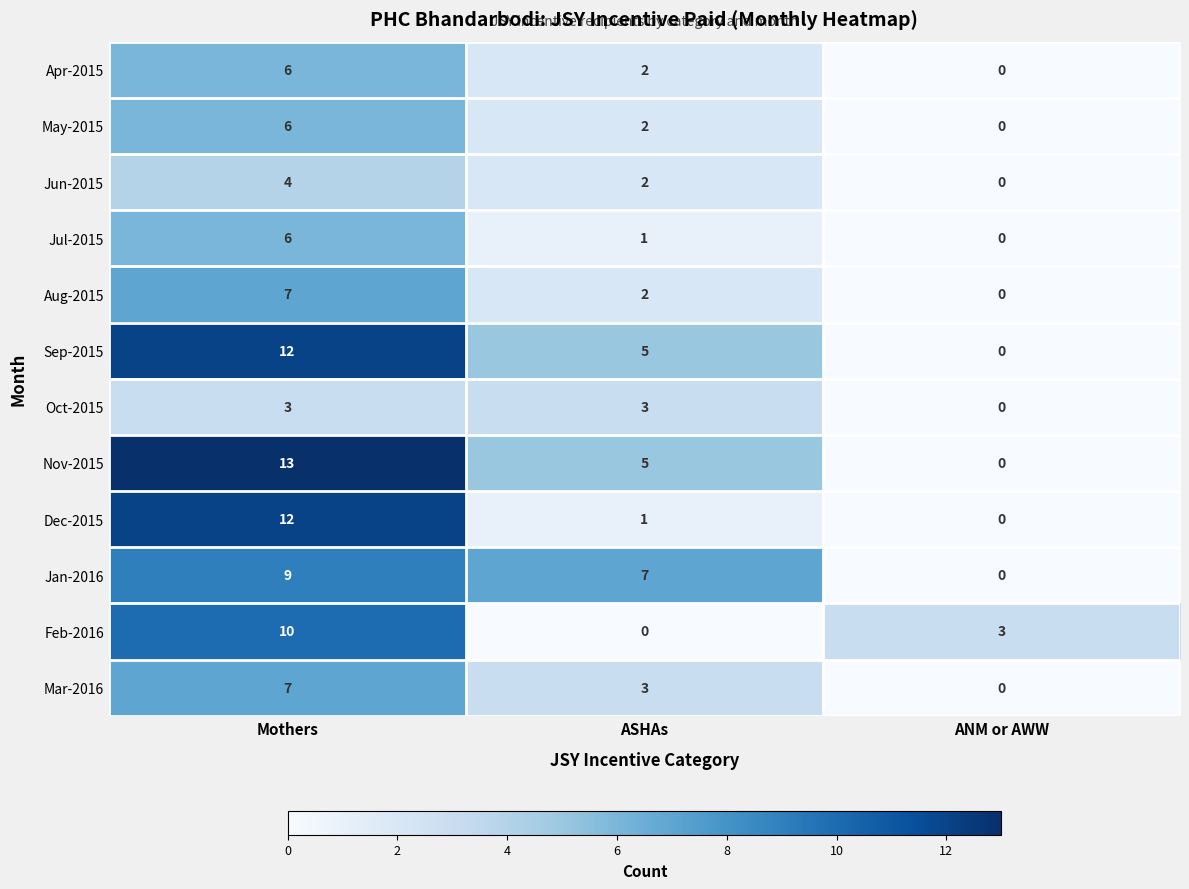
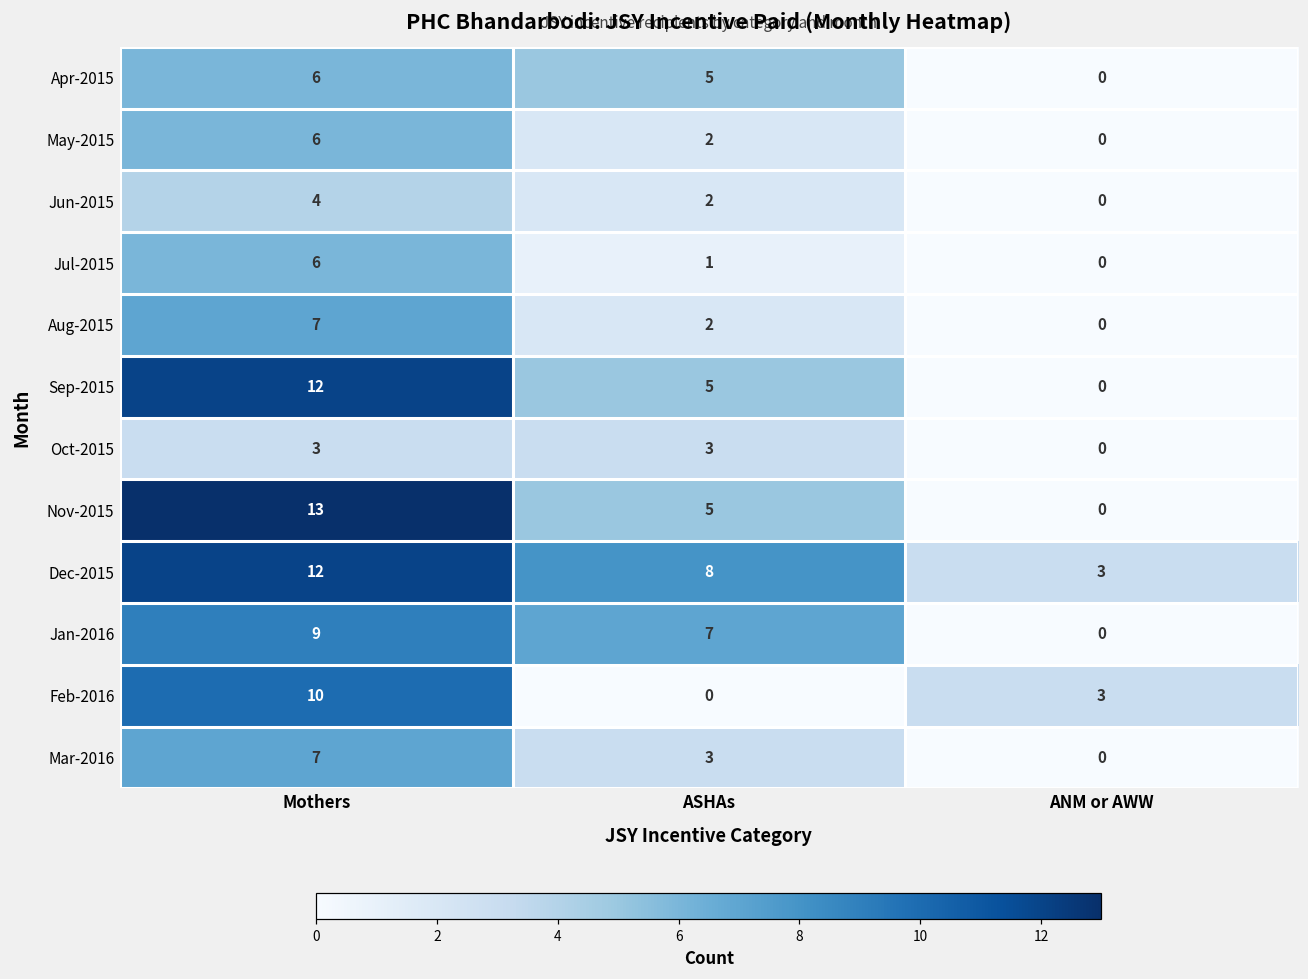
  {
    "Apr-2015": {
      "Mothers": 6,
-     "ASHAs": 2,
+     "ASHAs": 5,
      "ANM or AWW": 0
    },
    "May-2015": {
      "Mothers": 6,
      "ASHAs": 2,
      "ANM or AWW": 0
    },
    "Jun-2015": {
      "Mothers": 4,
      "ASHAs": 2,
      "ANM or AWW": 0
    },
    "Jul-2015": {
      "Mothers": 6,
      "ASHAs": 1,
      "ANM or AWW": 0
    },
    "Aug-2015": {
      "Mothers": 7,
      "ASHAs": 2,
      "ANM or AWW": 0
    },
    "Sep-2015": {
      "Mothers": 12,
      "ASHAs": 5,
      "ANM or AWW": 0
    },
    "Oct-2015": {
      "Mothers": 3,
      "ASHAs": 3,
      "ANM or AWW": 0
    },
    "Nov-2015": {
      "Mothers": 13,
      "ASHAs": 5,
      "ANM or AWW": 0
    },
    "Dec-2015": {
      "Mothers": 12,
-     "ASHAs": 1,
-     "ANM or AWW": 0
+     "ASHAs": 8,
+     "ANM or AWW": 3
    },
    "Jan-2016": {
      "Mothers": 9,
      "ASHAs": 7,
      "ANM or AWW": 0
    },
    "Feb-2016": {
      "Mothers": 10,
      "ASHAs": 0,
      "ANM or AWW": 3
    },
    "Mar-2016": {
      "Mothers": 7,
      "ASHAs": 3,
      "ANM or AWW": 0
    }
  }
